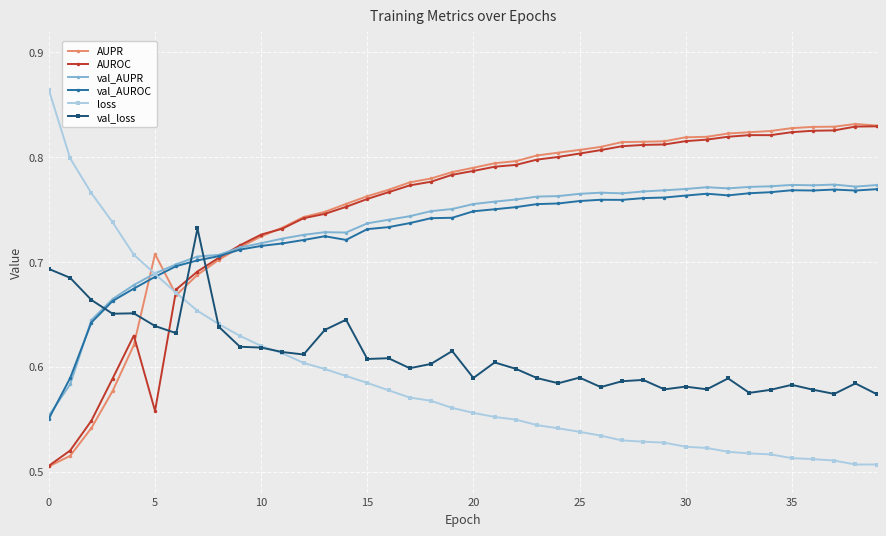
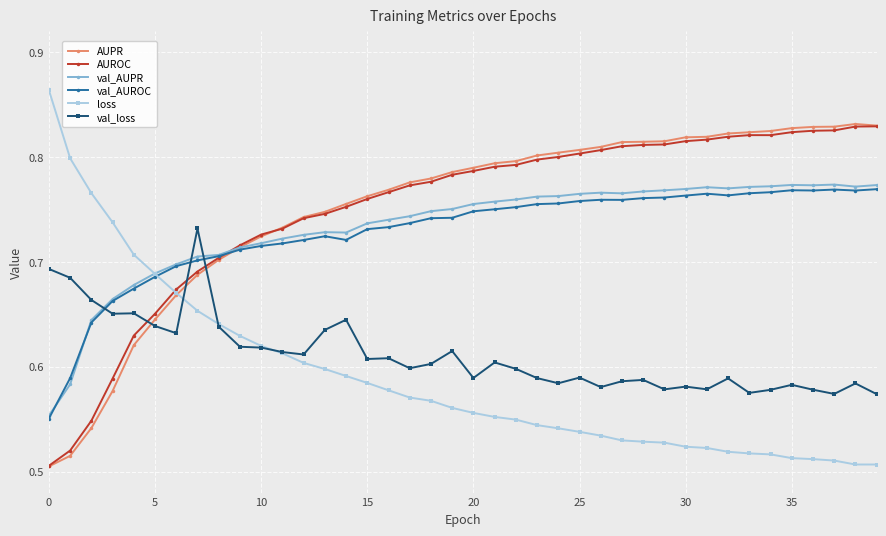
  {
    "AUPR": {
-     "5": 0.708,
+     "5": 0.645,
      "15": 0.763,
      "20": 0.790,
      "25": 0.807,
      "30": 0.819,
      "35": 0.828
    },
    "AUROC": {
-     "5": 0.558,
+     "5": 0.651,
      "15": 0.760,
      "20": 0.787,
      "25": 0.803,
      "30": 0.815,
      "35": 0.824
    }
  }
